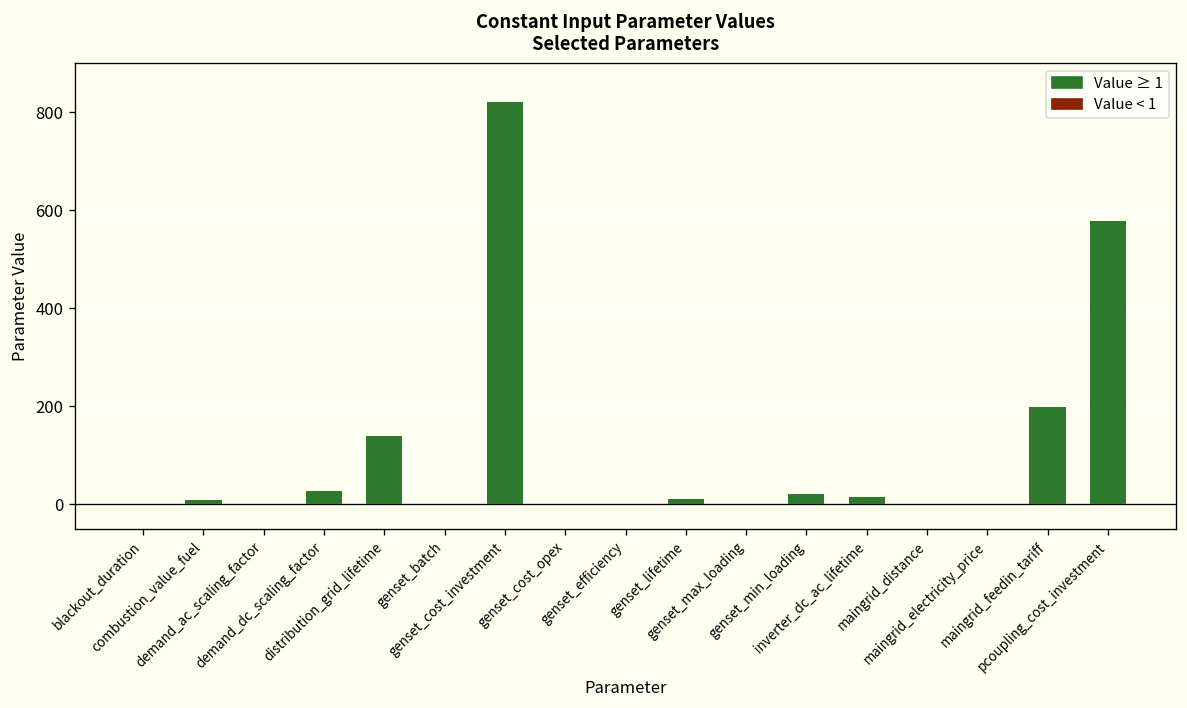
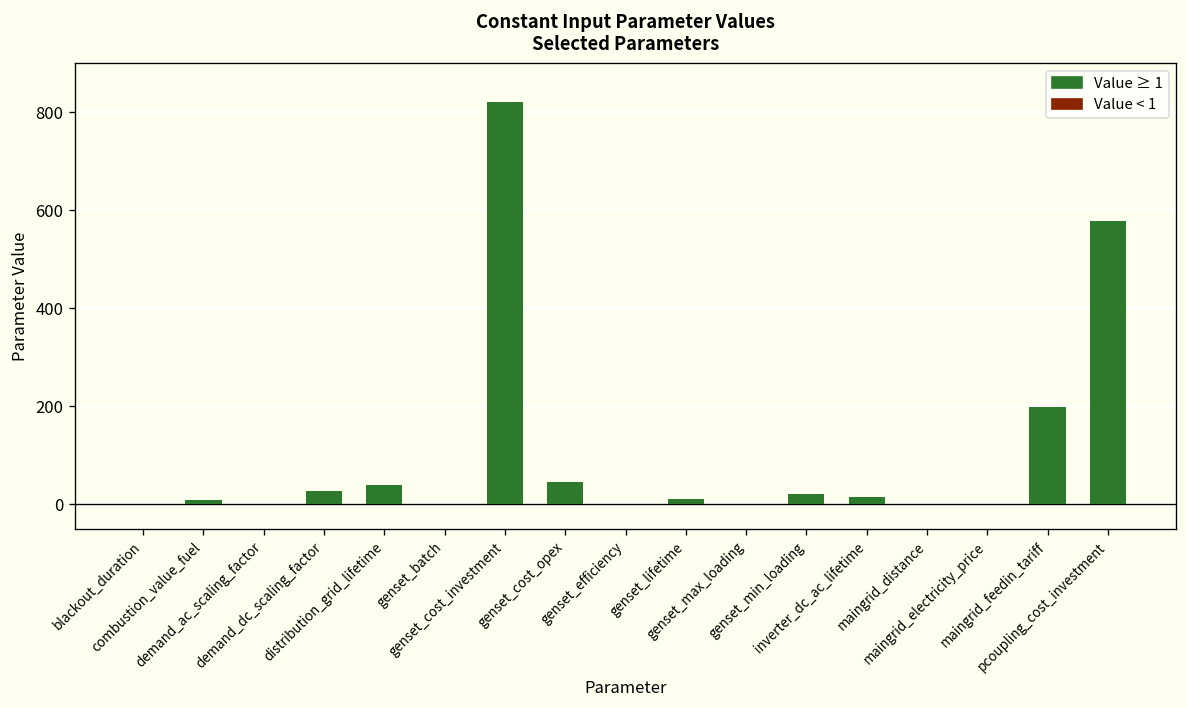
  {
    "blackout_duration": 0,
    "combustion_value_fuel": 10,
    "demand_dc_scaling_factor": 30,
-   "distribution_grid_lifetime": 140,
+   "distribution_grid_lifetime": 40,
    "genset_cost_investment": 820,
-   "genset_cost_opex": 0,
+   "genset_cost_opex": 50,
    "genset_lifetime": 10,
    "genset_min_loading": 20,
    "inverter_dc_ac_lifetime": 20,
    "maingrid_feedin_tariff": 200,
    "pcoupling_cost_investment": 580
  }
